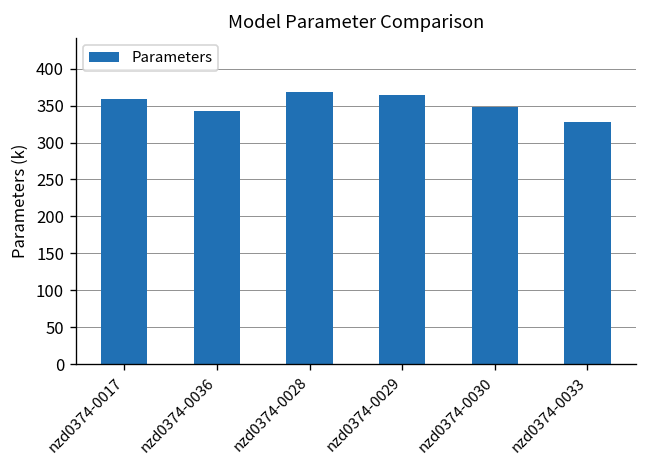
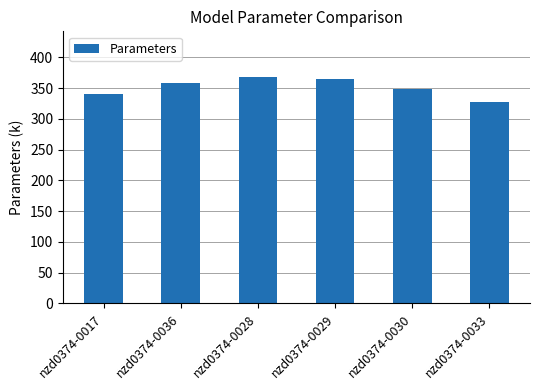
  {
-   "nzd0374-0017": 360,
-   "nzd0374-0036": 340,
+   "nzd0374-0017": 340,
+   "nzd0374-0036": 360,
    "nzd0374-0028": 370,
    "nzd0374-0029": 360,
    "nzd0374-0030": 350,
    "nzd0374-0033": 330
  }
